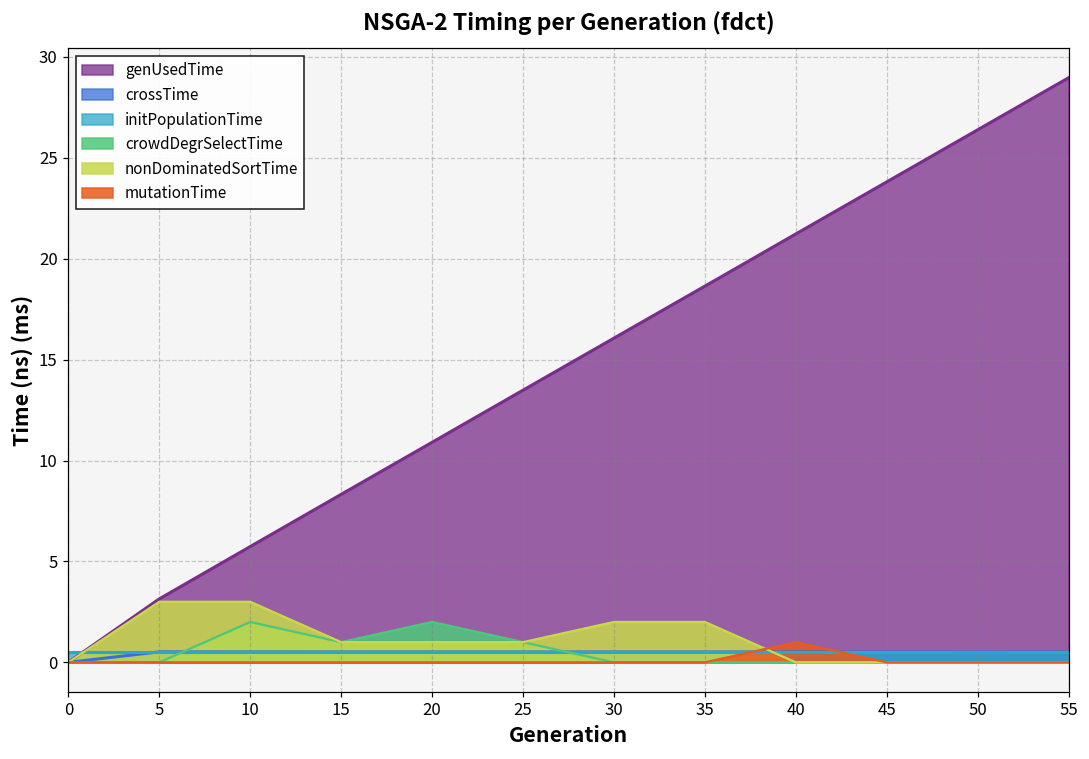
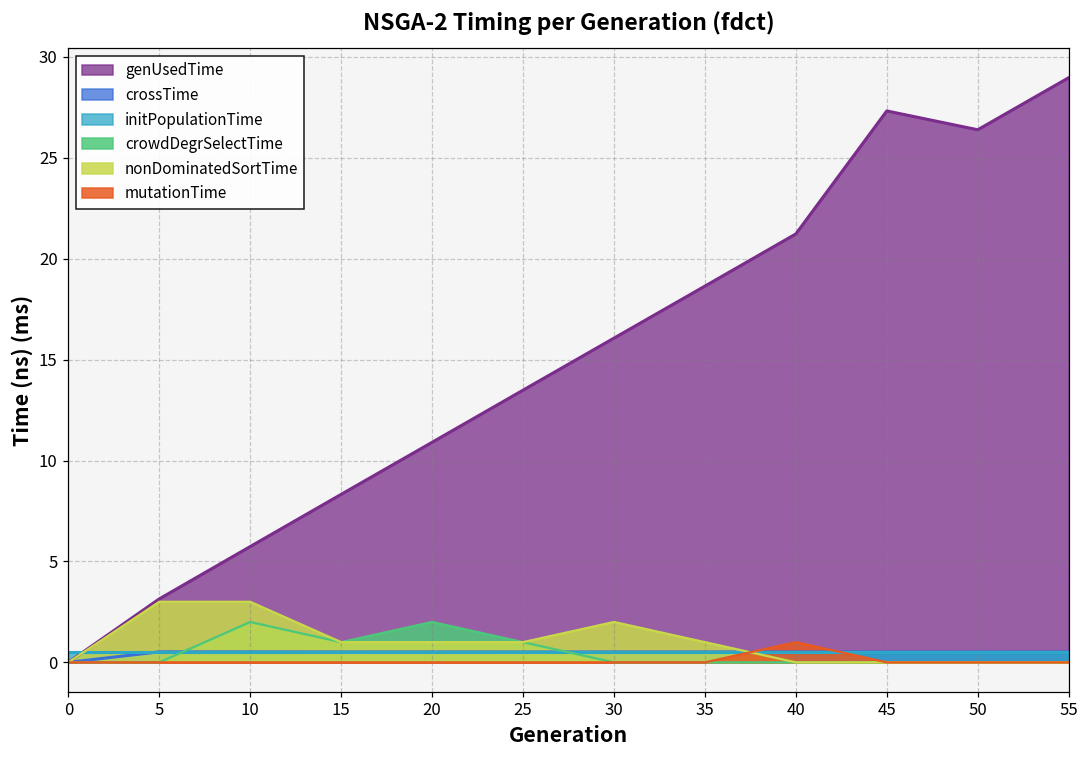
  {
    "genUsedTime": {
      "5": 3.1,
      "10": 5.7,
      "15": 8.3,
      "20": 10.9,
      "25": 13.5,
      "30": 16.1,
      "35": 18.6,
      "40": 21.2,
-     "45": 23.8,
+     "45": 27.3,
      "50": 26.4,
      "55": 29.0
    },
    "initPopulationTime": {
      "0": 0.5
    },
    "crowdDegrSelectTime": {
      "10": 2.0,
      "20": 2.0
    },
    "nonDominatedSortTime": {
      "5": 3,
      "10": 3,
      "20": 1,
      "30": 2,
-     "35": 2
+     "35": 1
    },
    "mutationTime": {
      "10": 0.0,
      "15": 0.0,
      "20": 0.0,
      "25": 0.0,
      "40": 1.0
    }
  }
